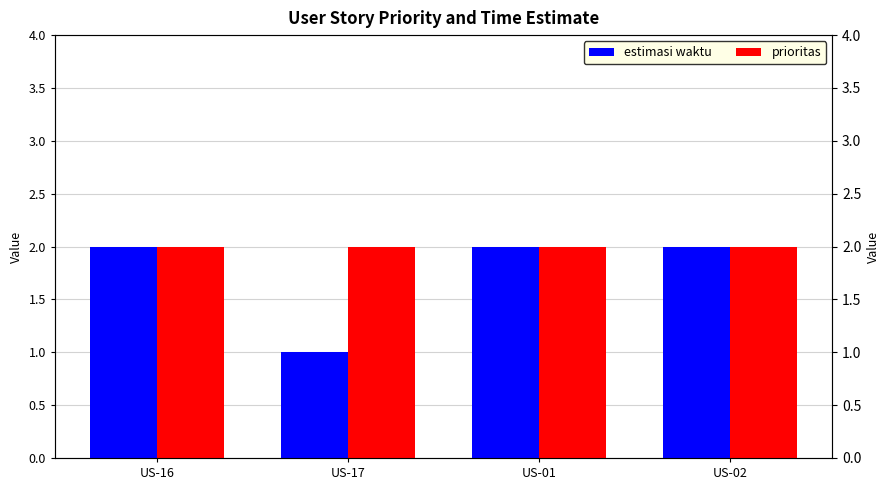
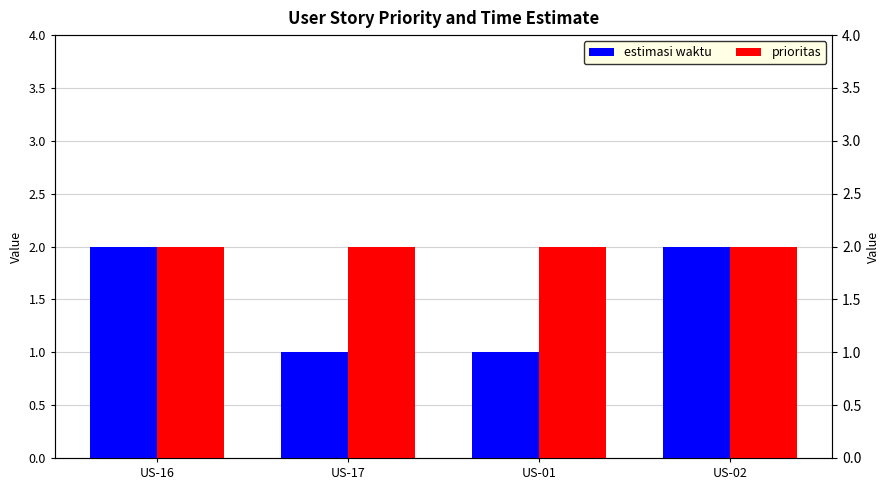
  {
    "estimasi waktu": {
      "US-16": 2,
      "US-17": 1,
-     "US-01": 2,
+     "US-01": 1,
      "US-02": 2
    },
    "prioritas": {
      "US-16": 2,
      "US-17": 2,
      "US-01": 2,
      "US-02": 2
    }
  }
